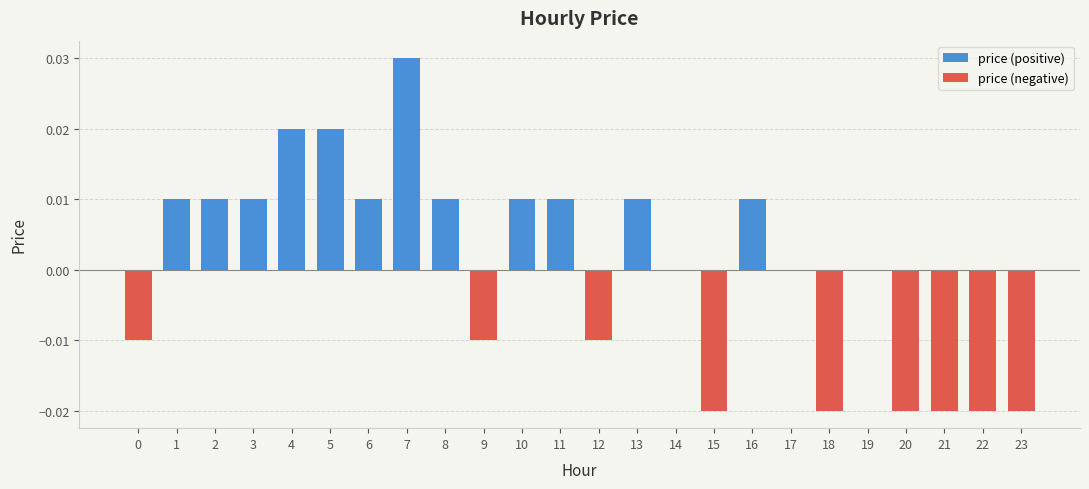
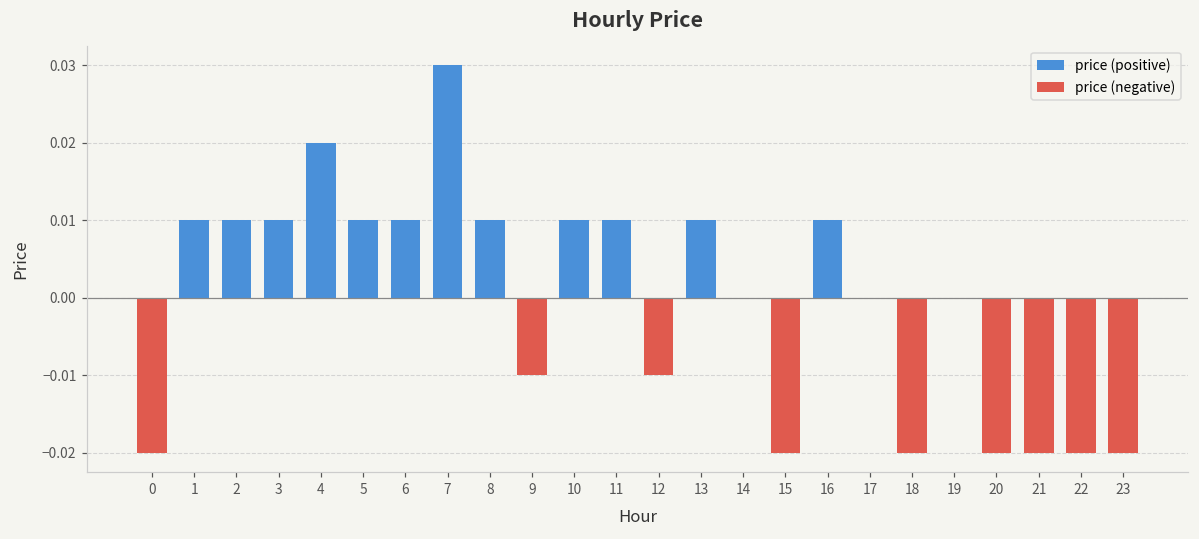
  {
    "price (positive)": {
      "0": 0.00,
      "1": 0.01,
      "2": 0.01,
      "3": 0.01,
      "4": 0.02,
-     "5": 0.02,
+     "5": 0.01,
      "6": 0.01,
      "7": 0.03,
      "8": 0.01,
      "9": 0.00,
      "10": 0.01,
      "11": 0.01,
      "12": 0.00,
      "13": 0.01,
      "14": 0.00,
      "15": 0.00,
      "16": 0.01,
      "17": 0.00,
      "18": 0.00,
      "19": 0.00,
      "20": 0.00,
      "21": 0.00,
      "22": 0.00,
      "23": 0.00
    },
    "price (negative)": {
-     "0": -0.01,
+     "0": -0.02,
      "1": 0.00,
      "2": 0.00,
      "3": 0.00,
      "4": 0.00,
      "5": 0.00,
      "6": 0.00,
      "7": 0.00,
      "8": 0.00,
      "9": -0.01,
      "10": 0.00,
      "11": 0.00,
      "12": -0.01,
      "13": 0.00,
      "14": 0.00,
      "15": -0.02,
      "16": 0.00,
      "17": 0.00,
      "18": -0.02,
      "19": 0.00,
      "20": -0.02,
      "21": -0.02,
      "22": -0.02,
      "23": -0.02
    }
  }
